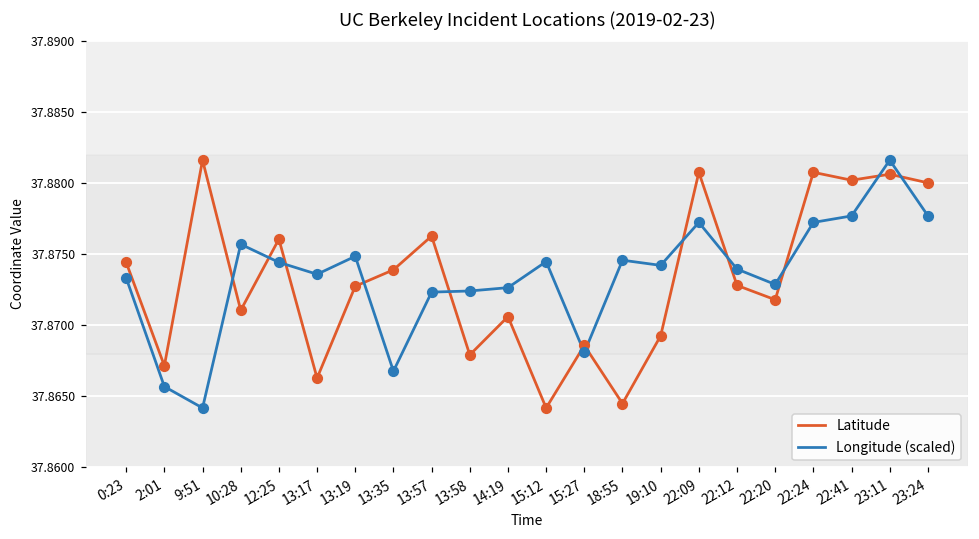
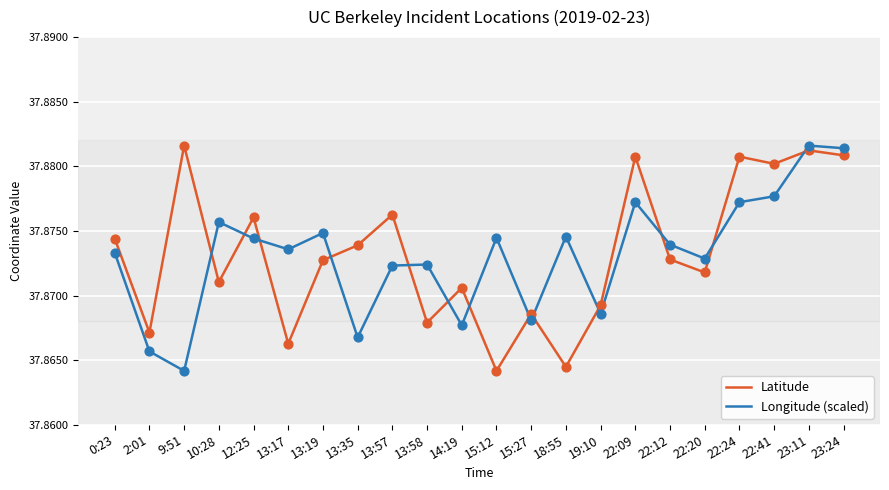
  {
    "Latitude": {
      "0:23": 37.8744,
      "2:01": 37.8671,
      "9:51": 37.8816,
      "10:28": 37.8710,
      "12:25": 37.8760,
      "13:17": 37.8663,
      "13:19": 37.8727,
      "13:35": 37.8739,
      "13:57": 37.8763,
      "13:58": 37.8679,
      "14:19": 37.8706,
      "15:12": 37.8642,
      "15:27": 37.8686,
      "18:55": 37.8645,
      "19:10": 37.8692,
      "22:09": 37.8807,
      "22:12": 37.8728,
      "22:20": 37.8718,
      "22:24": 37.8807,
      "22:41": 37.8802,
-     "23:11": 37.8806,
-     "23:24": 37.8800
+     "23:11": 37.8812,
+     "23:24": 37.8809
    },
    "Longitude (scaled)": {
      "0:23": 37.8733,
      "2:01": 37.8657,
      "9:51": 37.8642,
      "10:28": 37.8757,
      "12:25": 37.8744,
      "13:17": 37.8736,
      "13:19": 37.8748,
      "13:35": 37.8668,
      "13:57": 37.8723,
      "13:58": 37.8724,
-     "14:19": 37.8726,
+     "14:19": 37.8677,
      "15:12": 37.8745,
      "15:27": 37.8681,
      "18:55": 37.8746,
-     "19:10": 37.8742,
+     "19:10": 37.8686,
      "22:09": 37.8772,
      "22:12": 37.8739,
      "22:20": 37.8729,
      "22:24": 37.8772,
      "22:41": 37.8777,
      "23:11": 37.8816,
-     "23:24": 37.8777
+     "23:24": 37.8814
    }
  }
